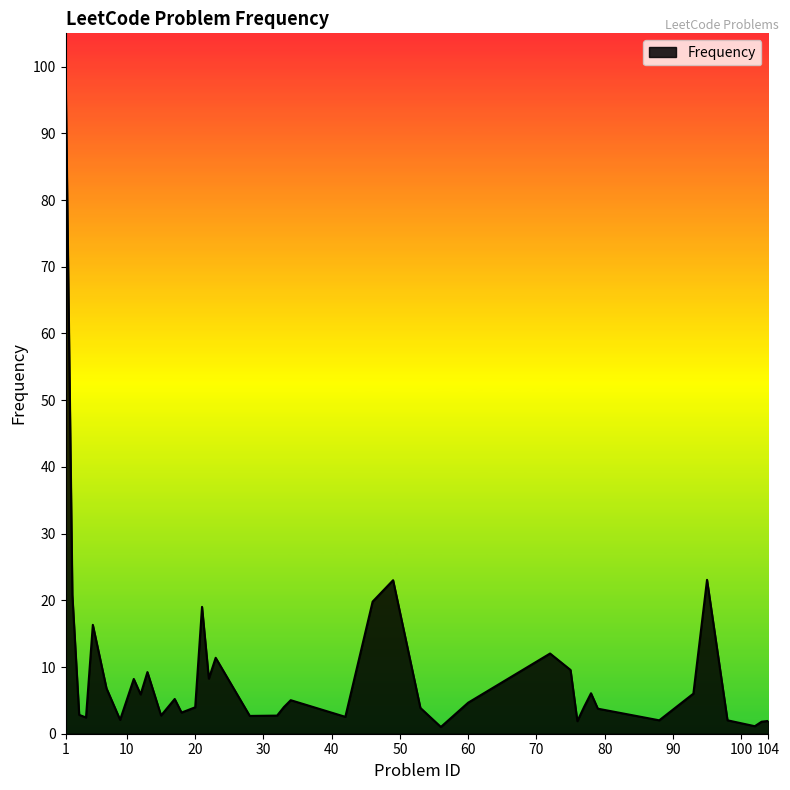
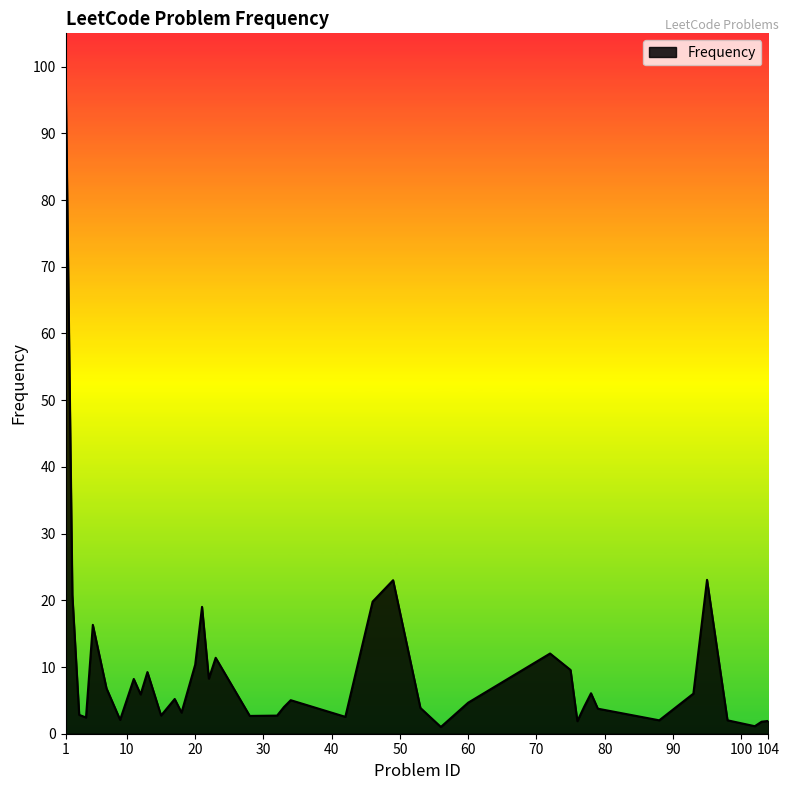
  {
    "1": 100,
-   "20": 4,
+   "20": 10,
    "60": 5,
    "104": 2
  }
